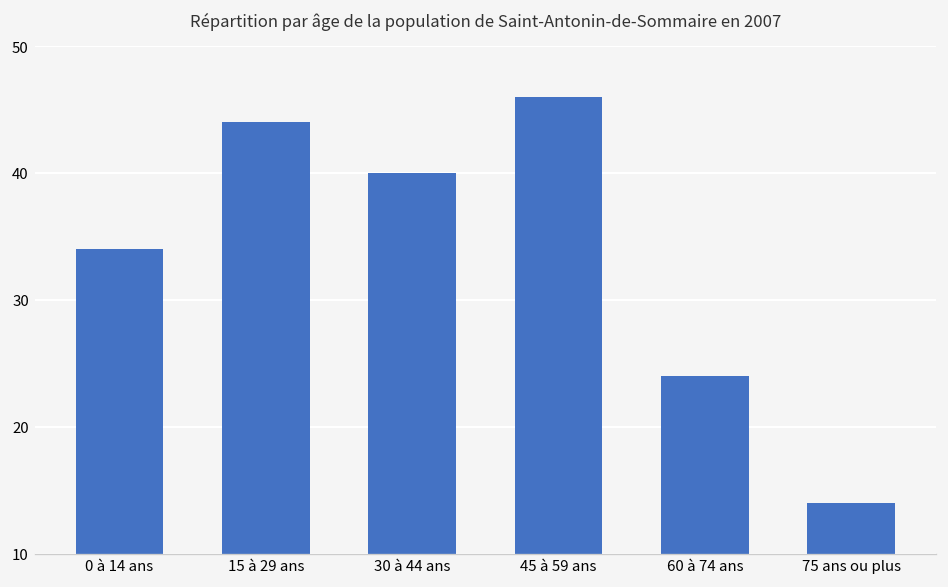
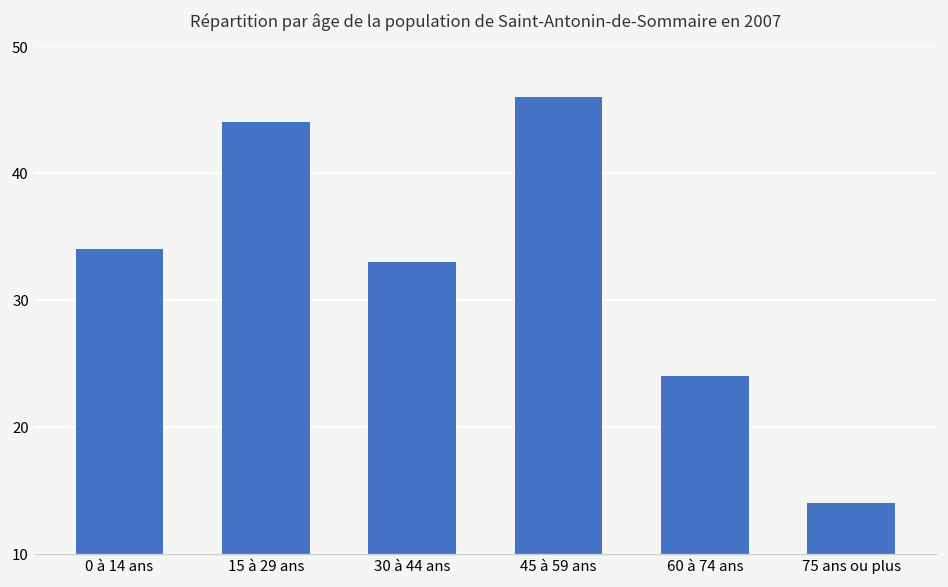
  {
    "0 à 14 ans": 34,
    "15 à 29 ans": 44,
-   "30 à 44 ans": 40,
+   "30 à 44 ans": 33,
    "45 à 59 ans": 46,
    "60 à 74 ans": 24,
    "75 ans ou plus": 14
  }
